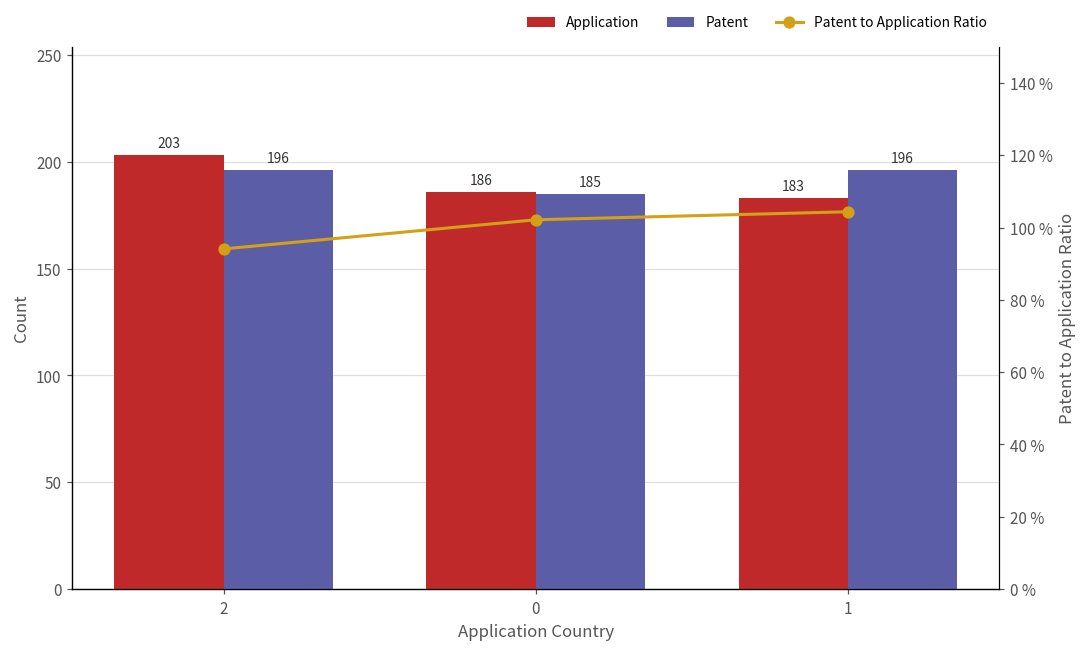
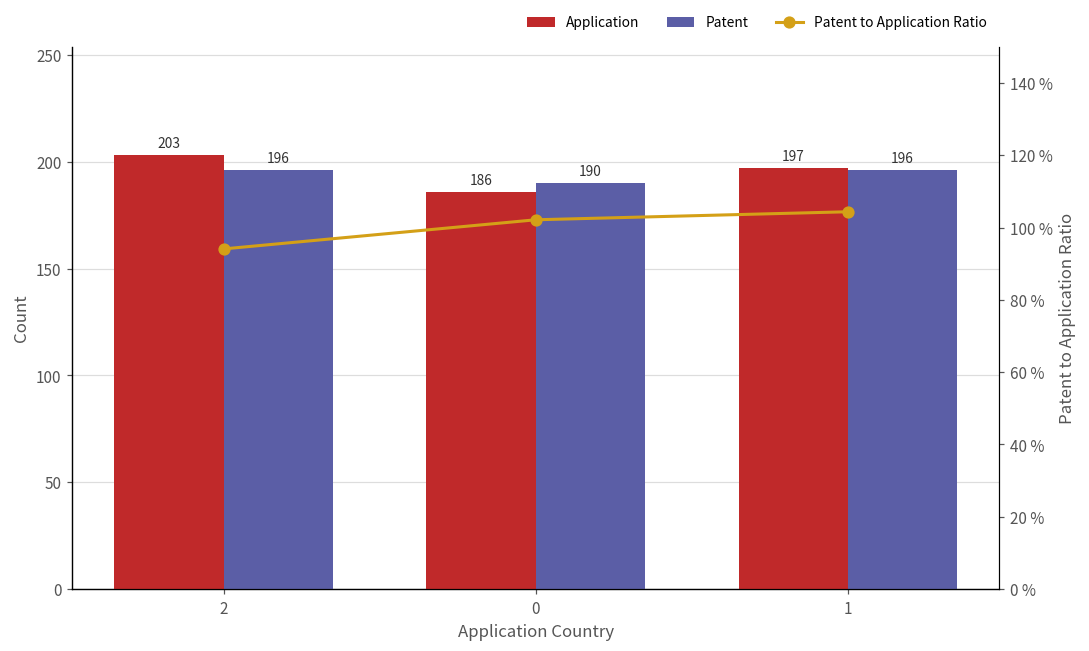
  {
    "Application": {
      "2": 203,
      "0": 186,
-     "1": 183
+     "1": 197
    },
    "Patent": {
      "2": 196,
-     "0": 185,
+     "0": 190,
      "1": 196
    }
  }
